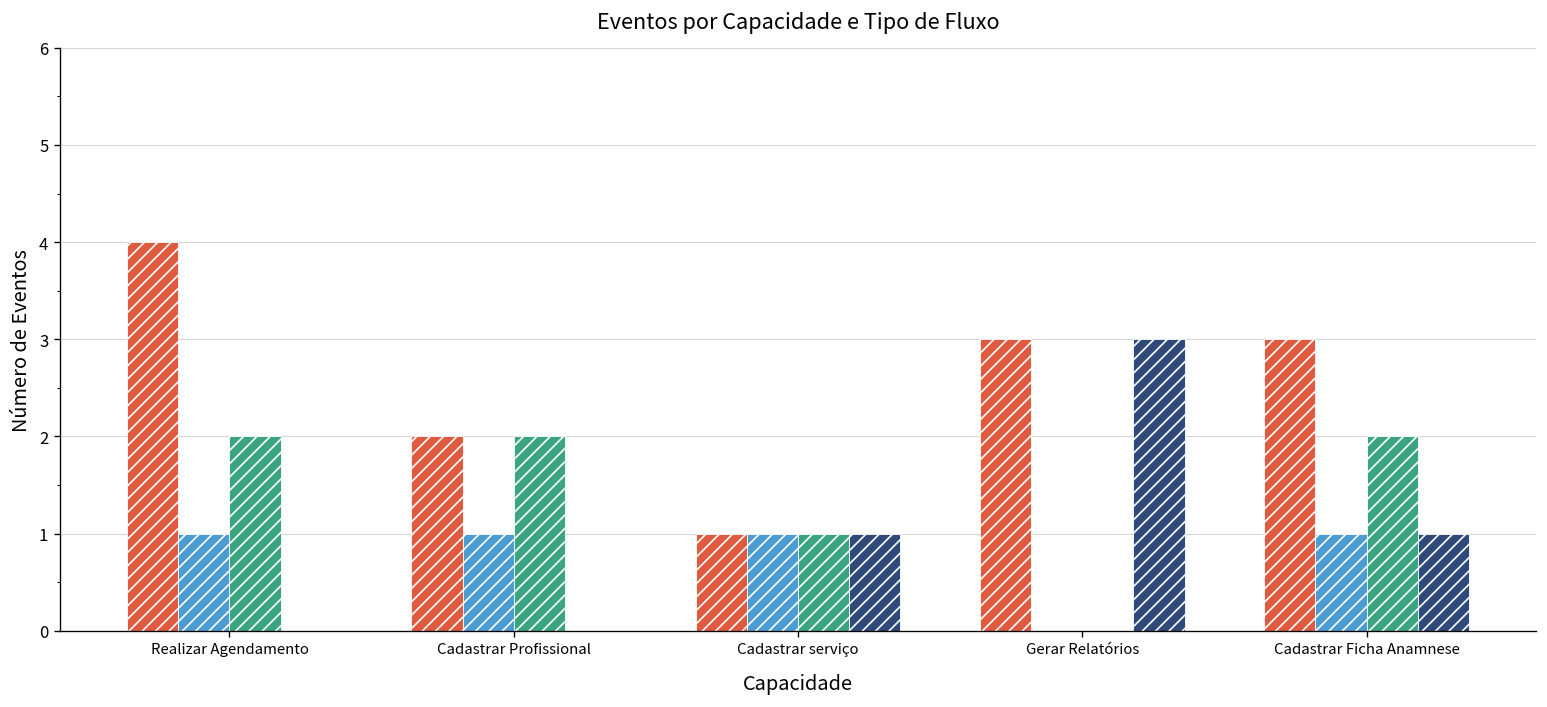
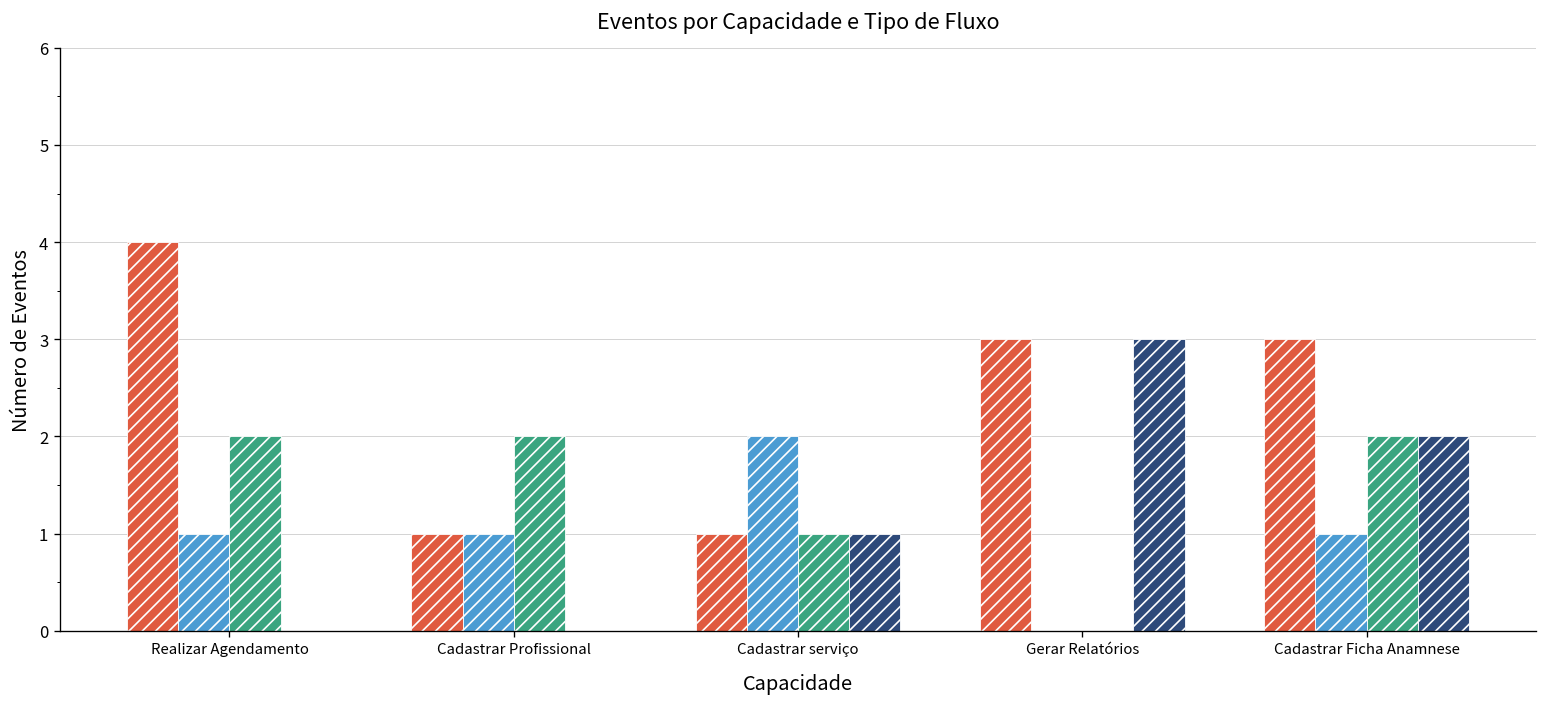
  {
    "FB (Fluxo Básico)": {
      "Realizar Agendamento": 4,
-     "Cadastrar Profissional": 2,
+     "Cadastrar Profissional": 1,
      "Cadastrar serviço": 1,
      "Gerar Relatórios": 3,
      "Cadastrar Ficha Anamnese": 3
    },
    "FA (Fluxo Alternativo)": {
      "Realizar Agendamento": 1,
      "Cadastrar Profissional": 1,
-     "Cadastrar serviço": 1,
+     "Cadastrar serviço": 2,
      "Gerar Relatórios": 0,
      "Cadastrar Ficha Anamnese": 1
    },
    "Temporal Relativo": {
      "Realizar Agendamento": 2,
      "Cadastrar Profissional": 2,
      "Cadastrar serviço": 1,
      "Gerar Relatórios": 0,
      "Cadastrar Ficha Anamnese": 2
    },
    "Não Evento / Extemporâneos": {
      "Realizar Agendamento": 0,
      "Cadastrar Profissional": 0,
      "Cadastrar serviço": 1,
      "Gerar Relatórios": 3,
-     "Cadastrar Ficha Anamnese": 1
+     "Cadastrar Ficha Anamnese": 2
    }
  }
